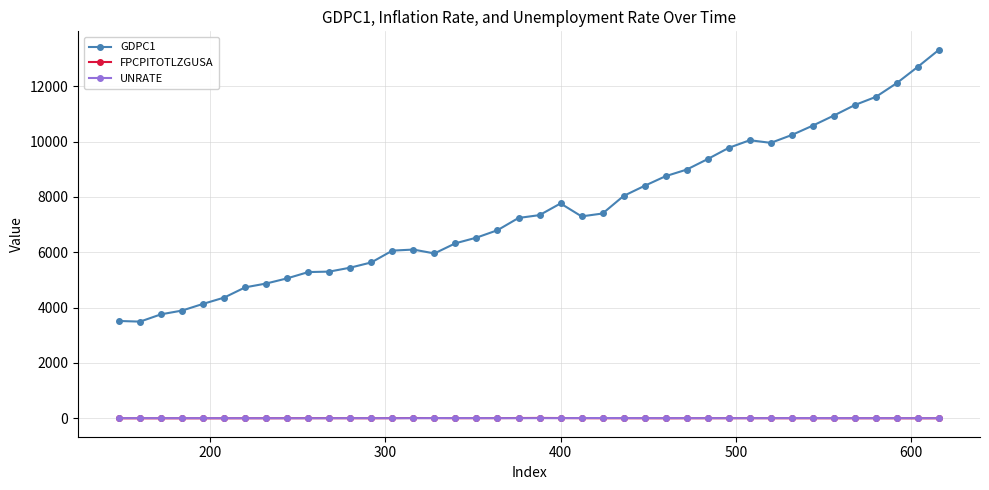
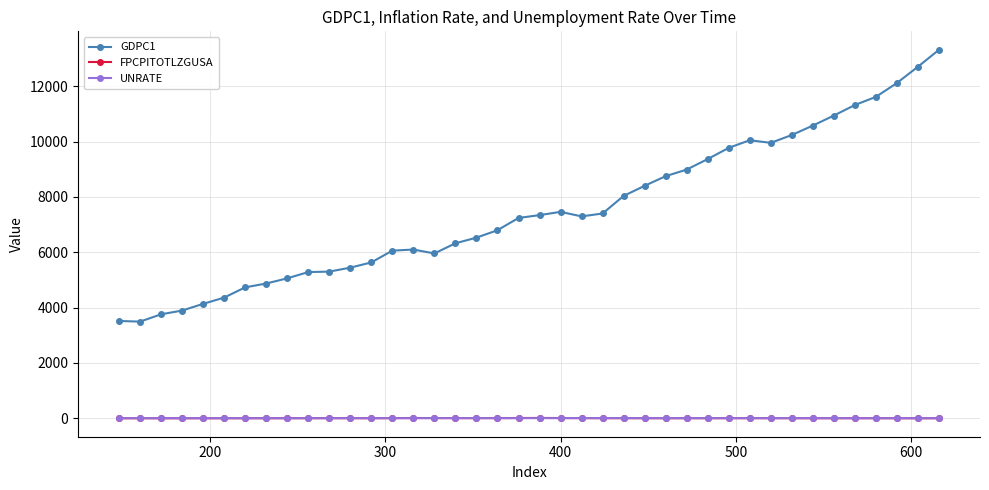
  {
    "GDPC1": {
-     "400": 7800
+     "400": 7500
    },
    "UNRATE": {
      "400": 0
    }
  }
